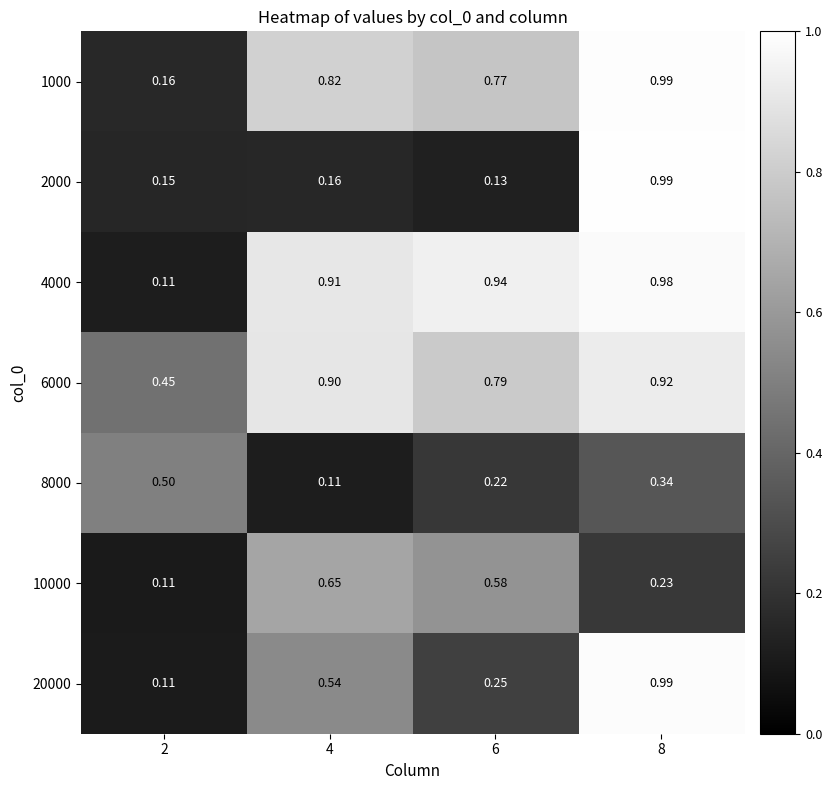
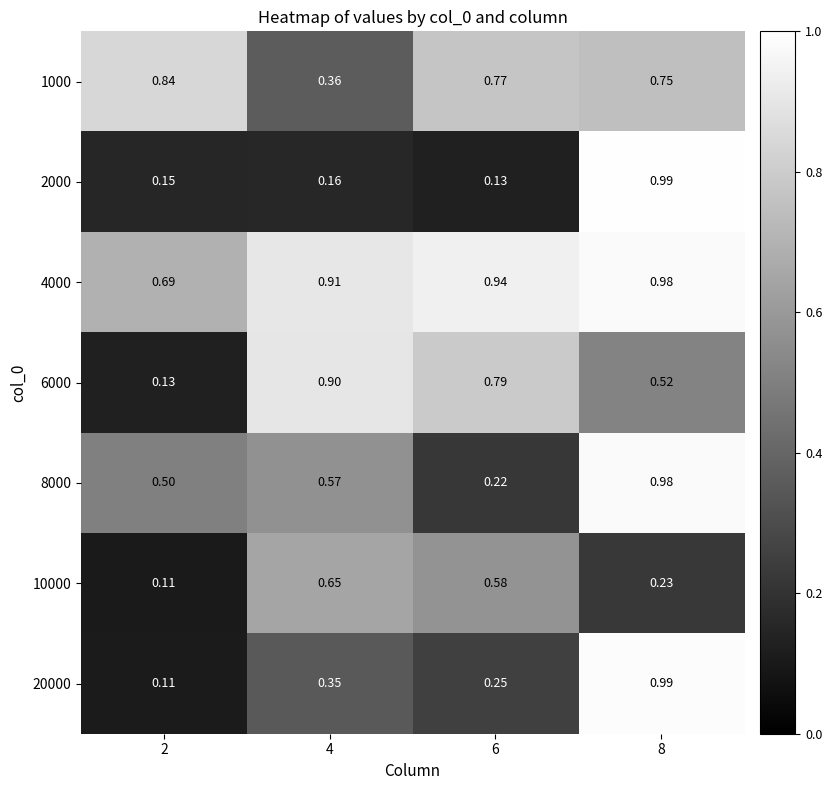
  {
    "1000": {
-     "2": 0.16,
-     "4": 0.82,
+     "2": 0.84,
+     "4": 0.36,
      "6": 0.77,
-     "8": 0.99
+     "8": 0.75
    },
    "2000": {
      "2": 0.15,
      "4": 0.16,
      "6": 0.13,
      "8": 0.99
    },
    "4000": {
-     "2": 0.11,
+     "2": 0.69,
      "4": 0.91,
      "6": 0.94,
      "8": 0.98
    },
    "6000": {
-     "2": 0.45,
+     "2": 0.13,
      "4": 0.90,
      "6": 0.79,
-     "8": 0.92
+     "8": 0.52
    },
    "8000": {
      "2": 0.50,
-     "4": 0.11,
+     "4": 0.57,
      "6": 0.22,
-     "8": 0.34
+     "8": 0.98
    },
    "10000": {
      "2": 0.11,
      "4": 0.65,
      "6": 0.58,
      "8": 0.23
    },
    "20000": {
      "2": 0.11,
-     "4": 0.54,
+     "4": 0.35,
      "6": 0.25,
      "8": 0.99
    }
  }
